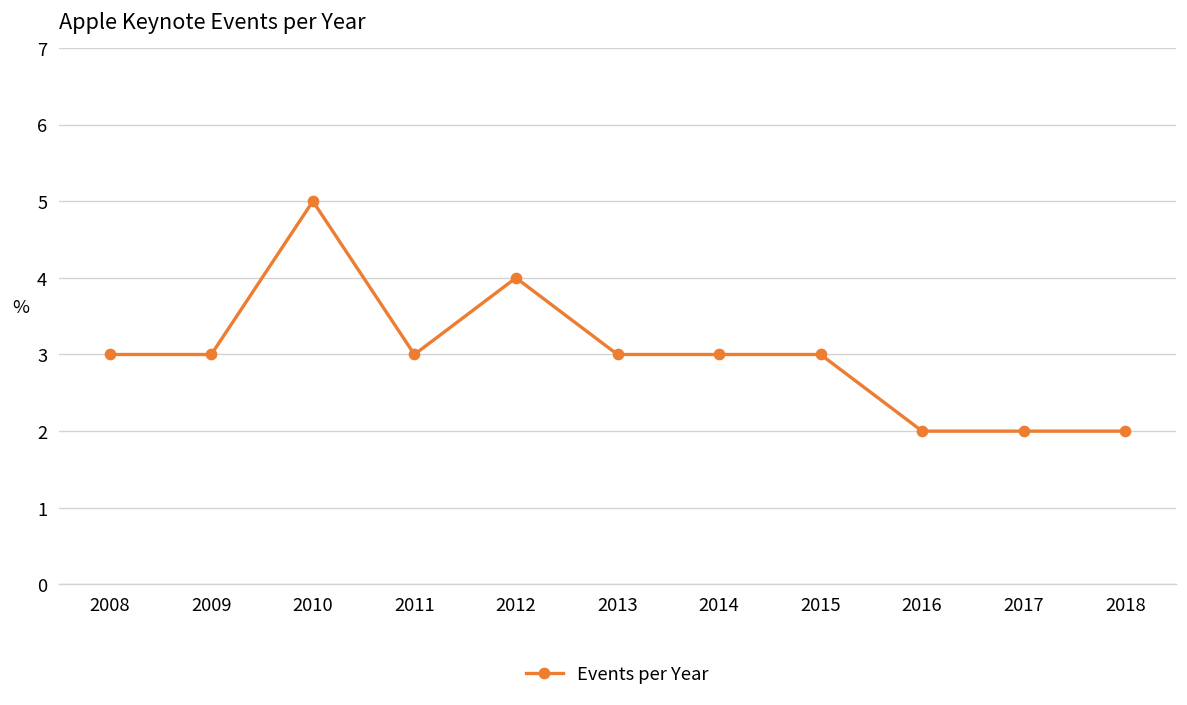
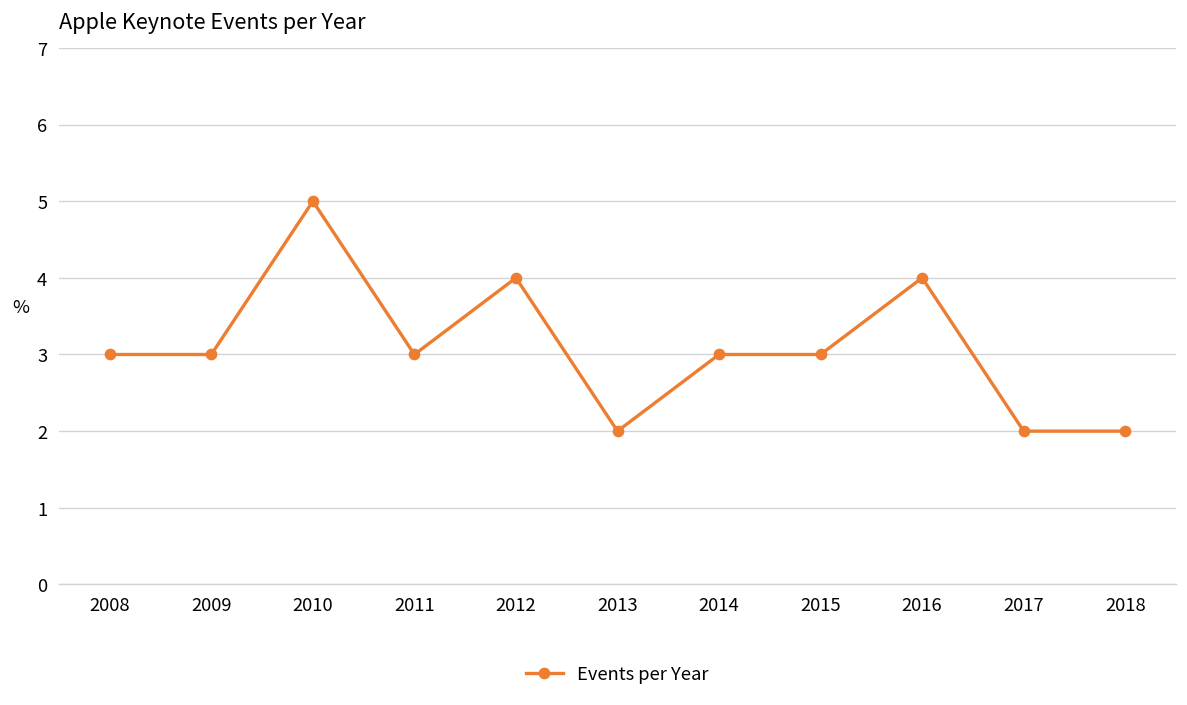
  {
    "2008": 3,
    "2009": 3,
    "2010": 5,
    "2011": 3,
    "2012": 4,
-   "2013": 3,
+   "2013": 2,
    "2014": 3,
    "2015": 3,
-   "2016": 2,
+   "2016": 4,
    "2017": 2,
    "2018": 2
  }
